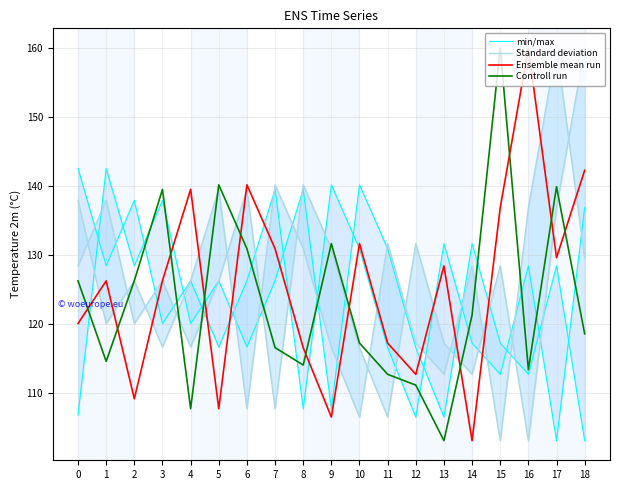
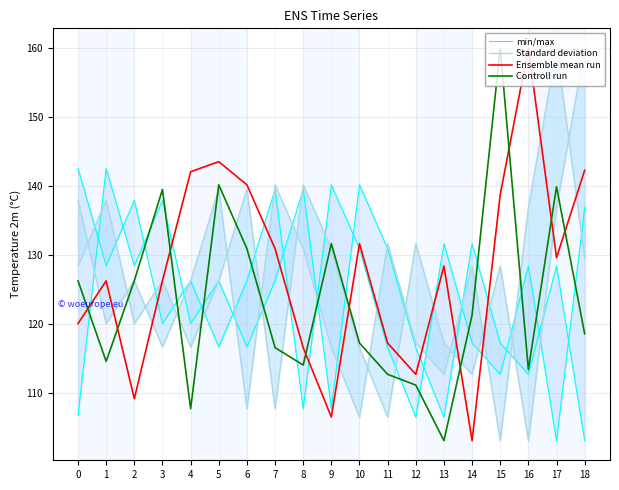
  {
    "Ensemble mean run": {
      "0": 120,
      "1": 126,
      "2": 109,
-     "4": 139,
-     "5": 108,
+     "4": 142,
+     "5": 143,
      "6": 140,
      "7": 131,
      "8": 117,
      "9": 107,
      "10": 132,
      "11": 117,
      "12": 113,
      "13": 128,
      "14": 103,
-     "15": 137,
+     "15": 139,
      "17": 130,
      "18": 142
    },
    "Controll run": {
      "0": 126,
      "1": 115,
      "3": 139,
      "4": 108,
      "5": 140,
      "6": 131,
      "7": 117,
      "8": 114,
      "9": 132,
      "10": 117,
      "11": 113,
      "12": 111,
      "13": 103,
      "14": 121,
      "16": 113,
      "17": 140,
      "18": 119
    }
  }
